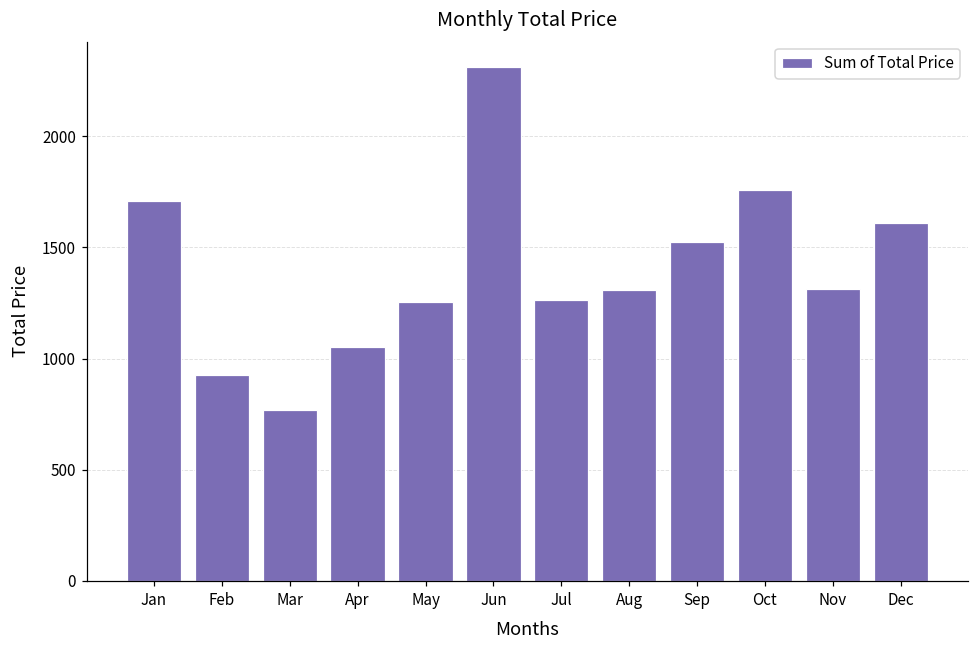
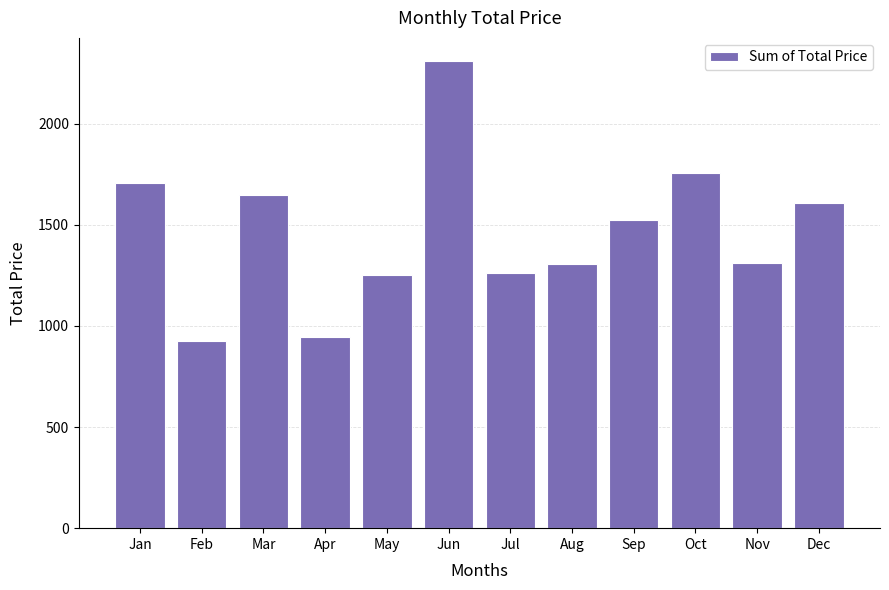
  {
    "Jan": 1710,
    "Feb": 930,
-   "Mar": 770,
-   "Apr": 1050,
+   "Mar": 1650,
+   "Apr": 940,
    "May": 1250,
    "Jun": 2310,
    "Jul": 1260,
    "Aug": 1310,
    "Sep": 1520,
    "Oct": 1760,
    "Nov": 1310,
    "Dec": 1610
  }
